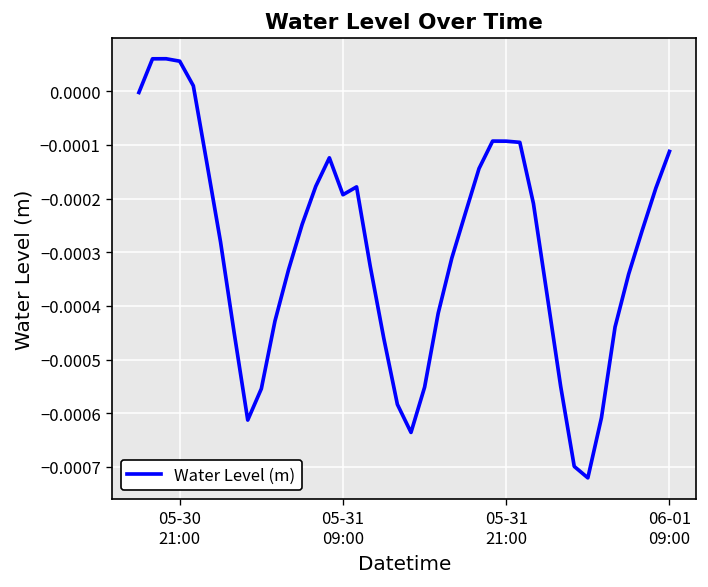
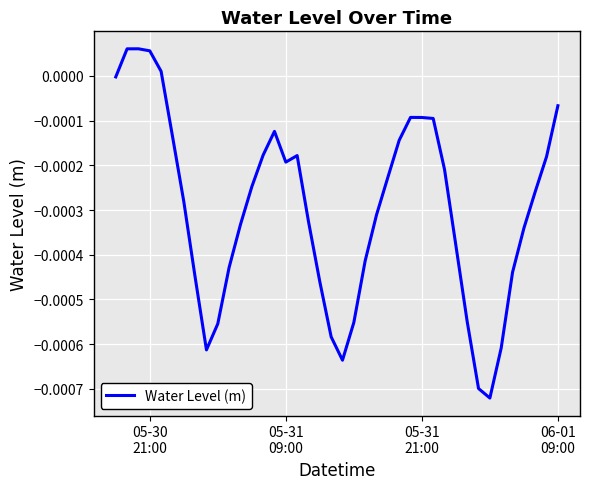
  {
    "05-30 21:00": 0.00006,
    "05-31 09:00": -0.00019,
    "05-31 21:00": -0.00009,
-   "06-01 09:00": -0.00011
+   "06-01 09:00": -0.00007
  }
